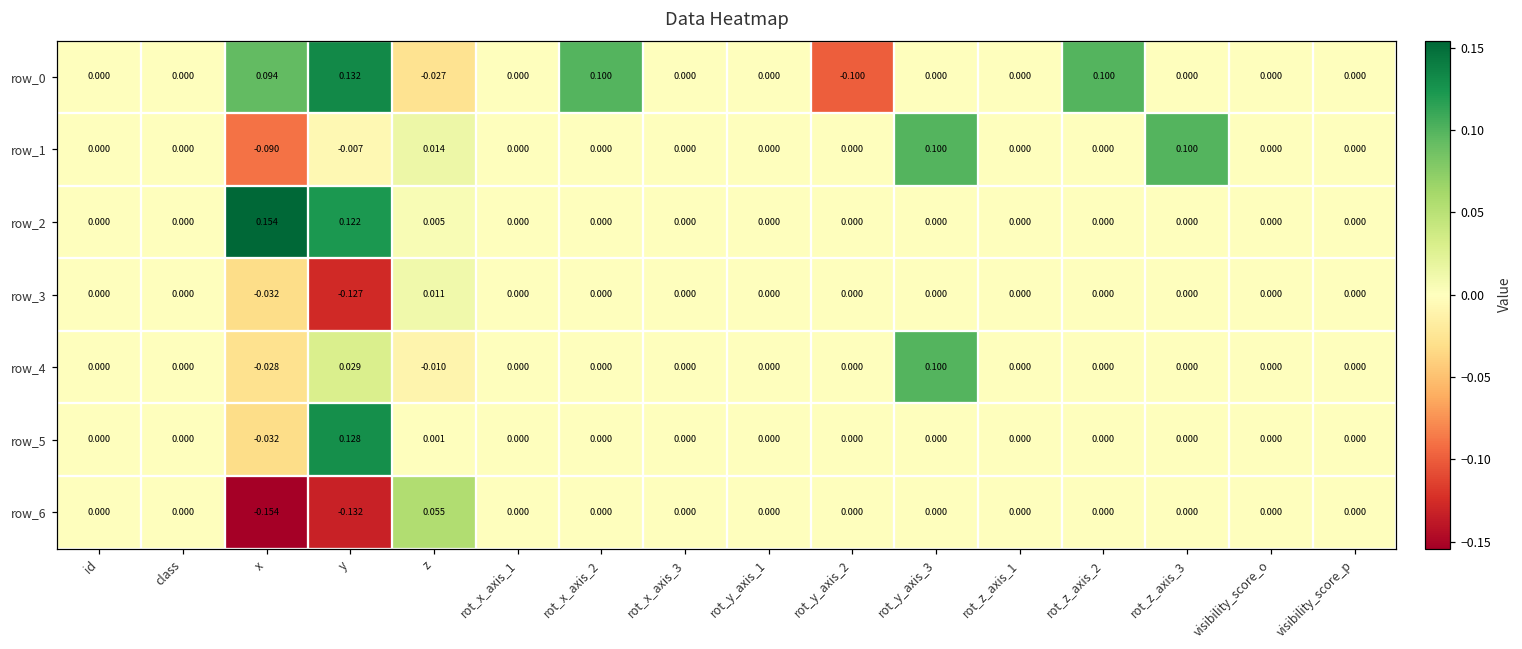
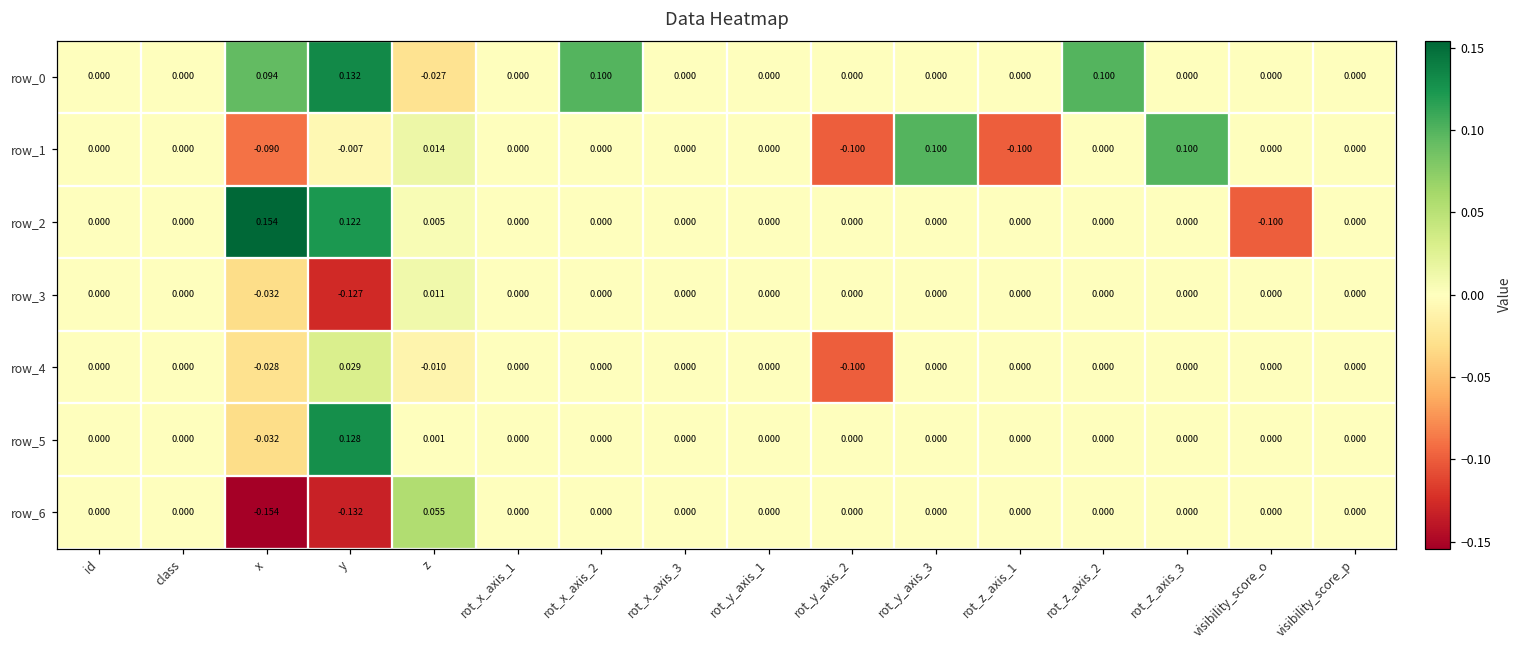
  {
    "row_0": {
      "id": 0.000,
      "class": 0.000,
      "x": 0.094,
      "y": 0.132,
      "z": -0.027,
      "rot_x_axis_1": 0.000,
      "rot_x_axis_2": 0.100,
      "rot_x_axis_3": 0.000,
      "rot_y_axis_1": 0.000,
-     "rot_y_axis_2": -0.100,
+     "rot_y_axis_2": 0.000,
      "rot_y_axis_3": 0.000,
      "rot_z_axis_1": 0.000,
      "rot_z_axis_2": 0.100,
      "rot_z_axis_3": 0.000,
      "visibility_score_o": 0.000,
      "visibility_score_p": 0.000
    },
    "row_1": {
      "id": 0.000,
      "class": 0.000,
      "x": -0.090,
      "y": -0.007,
      "z": 0.014,
      "rot_x_axis_1": 0.000,
      "rot_x_axis_2": 0.000,
      "rot_x_axis_3": 0.000,
      "rot_y_axis_1": 0.000,
-     "rot_y_axis_2": 0.000,
+     "rot_y_axis_2": -0.100,
      "rot_y_axis_3": 0.100,
-     "rot_z_axis_1": 0.000,
+     "rot_z_axis_1": -0.100,
      "rot_z_axis_2": 0.000,
      "rot_z_axis_3": 0.100,
      "visibility_score_o": 0.000,
      "visibility_score_p": 0.000
    },
    "row_2": {
      "id": 0.000,
      "class": 0.000,
      "x": 0.154,
      "y": 0.122,
      "z": 0.005,
      "rot_x_axis_1": 0.000,
      "rot_x_axis_2": 0.000,
      "rot_x_axis_3": 0.000,
      "rot_y_axis_1": 0.000,
      "rot_y_axis_2": 0.000,
      "rot_y_axis_3": 0.000,
      "rot_z_axis_1": 0.000,
      "rot_z_axis_2": 0.000,
      "rot_z_axis_3": 0.000,
-     "visibility_score_o": 0.000,
+     "visibility_score_o": -0.100,
      "visibility_score_p": 0.000
    },
    "row_3": {
      "id": 0.000,
      "class": 0.000,
      "x": -0.032,
      "y": -0.127,
      "z": 0.011,
      "rot_x_axis_1": 0.000,
      "rot_x_axis_2": 0.000,
      "rot_x_axis_3": 0.000,
      "rot_y_axis_1": 0.000,
      "rot_y_axis_2": 0.000,
      "rot_y_axis_3": 0.000,
      "rot_z_axis_1": 0.000,
      "rot_z_axis_2": 0.000,
      "rot_z_axis_3": 0.000,
      "visibility_score_o": 0.000,
      "visibility_score_p": 0.000
    },
    "row_4": {
      "id": 0.000,
      "class": 0.000,
      "x": -0.028,
      "y": 0.029,
      "z": -0.010,
      "rot_x_axis_1": 0.000,
      "rot_x_axis_2": 0.000,
      "rot_x_axis_3": 0.000,
      "rot_y_axis_1": 0.000,
-     "rot_y_axis_2": 0.000,
-     "rot_y_axis_3": 0.100,
+     "rot_y_axis_2": -0.100,
+     "rot_y_axis_3": 0.000,
      "rot_z_axis_1": 0.000,
      "rot_z_axis_2": 0.000,
      "rot_z_axis_3": 0.000,
      "visibility_score_o": 0.000,
      "visibility_score_p": 0.000
    },
    "row_5": {
      "id": 0.000,
      "class": 0.000,
      "x": -0.032,
      "y": 0.128,
      "z": 0.001,
      "rot_x_axis_1": 0.000,
      "rot_x_axis_2": 0.000,
      "rot_x_axis_3": 0.000,
      "rot_y_axis_1": 0.000,
      "rot_y_axis_2": 0.000,
      "rot_y_axis_3": 0.000,
      "rot_z_axis_1": 0.000,
      "rot_z_axis_2": 0.000,
      "rot_z_axis_3": 0.000,
      "visibility_score_o": 0.000,
      "visibility_score_p": 0.000
    },
    "row_6": {
      "id": 0.000,
      "class": 0.000,
      "x": -0.154,
      "y": -0.132,
      "z": 0.055,
      "rot_x_axis_1": 0.000,
      "rot_x_axis_2": 0.000,
      "rot_x_axis_3": 0.000,
      "rot_y_axis_1": 0.000,
      "rot_y_axis_2": 0.000,
      "rot_y_axis_3": 0.000,
      "rot_z_axis_1": 0.000,
      "rot_z_axis_2": 0.000,
      "rot_z_axis_3": 0.000,
      "visibility_score_o": 0.000,
      "visibility_score_p": 0.000
    }
  }
